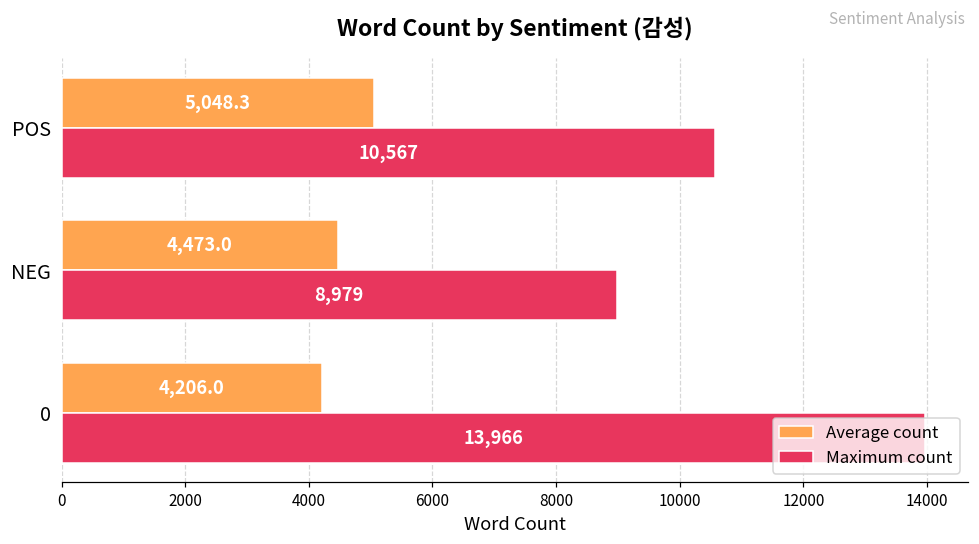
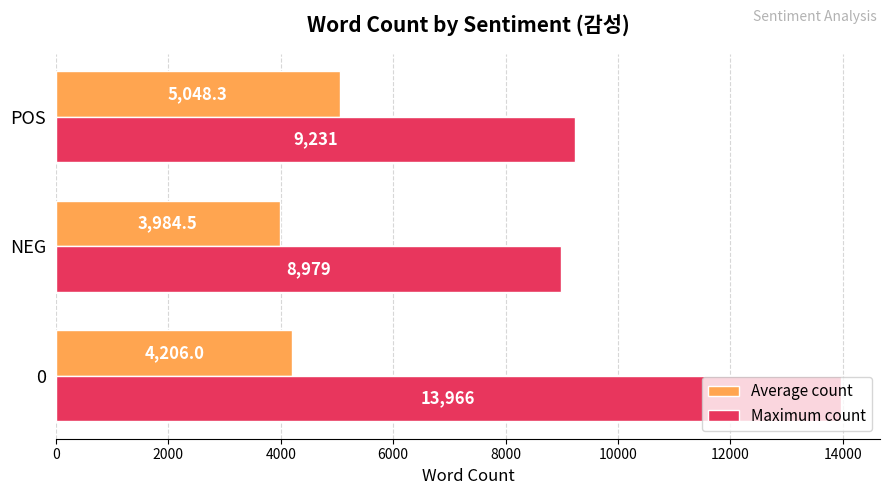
  {
    "Average count": {
      "POS": "5,048.3",
-     "NEG": "4,473.0",
+     "NEG": "3,984.5",
      "0": "4,206.0"
    },
    "Maximum count": {
-     "POS": "10,567",
+     "POS": "9,231",
      "NEG": "8,979"
    }
  }
